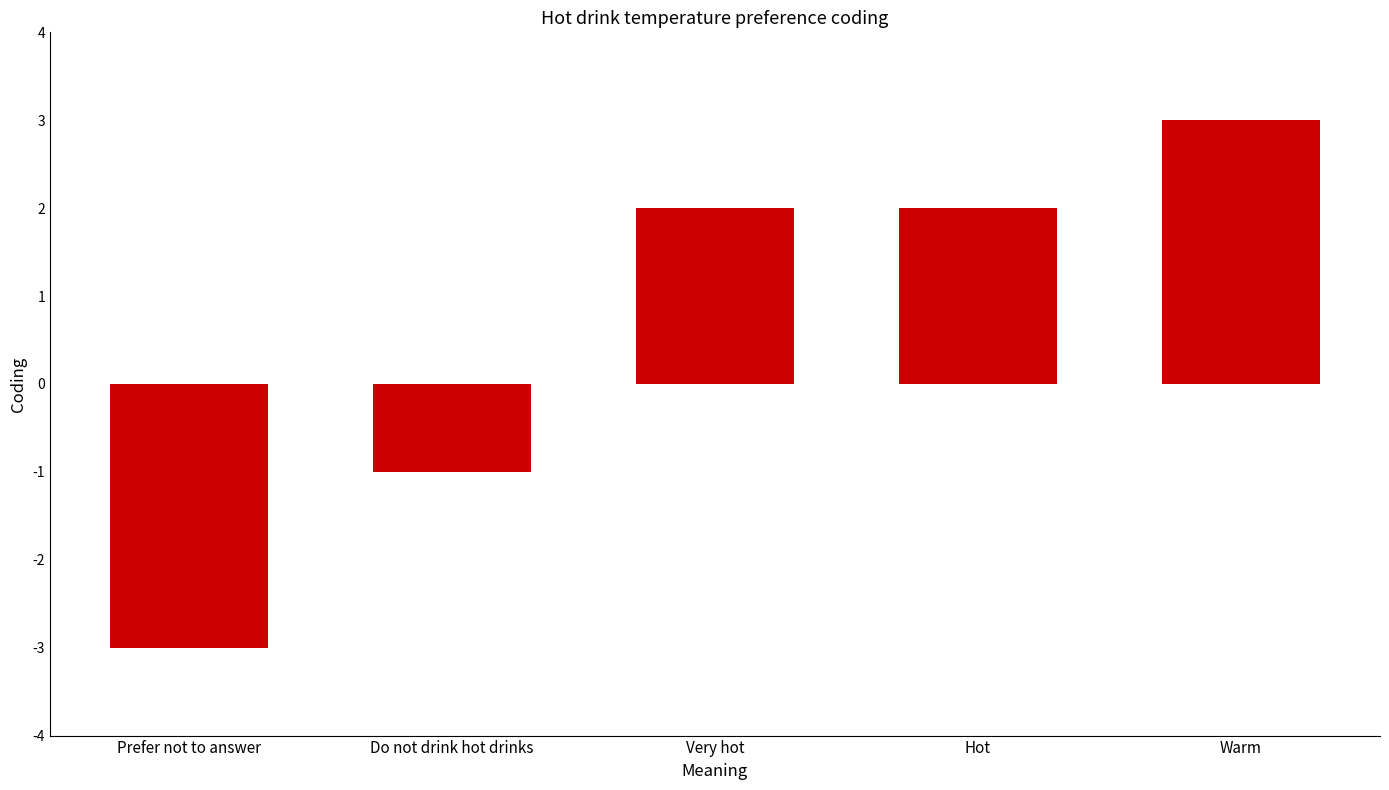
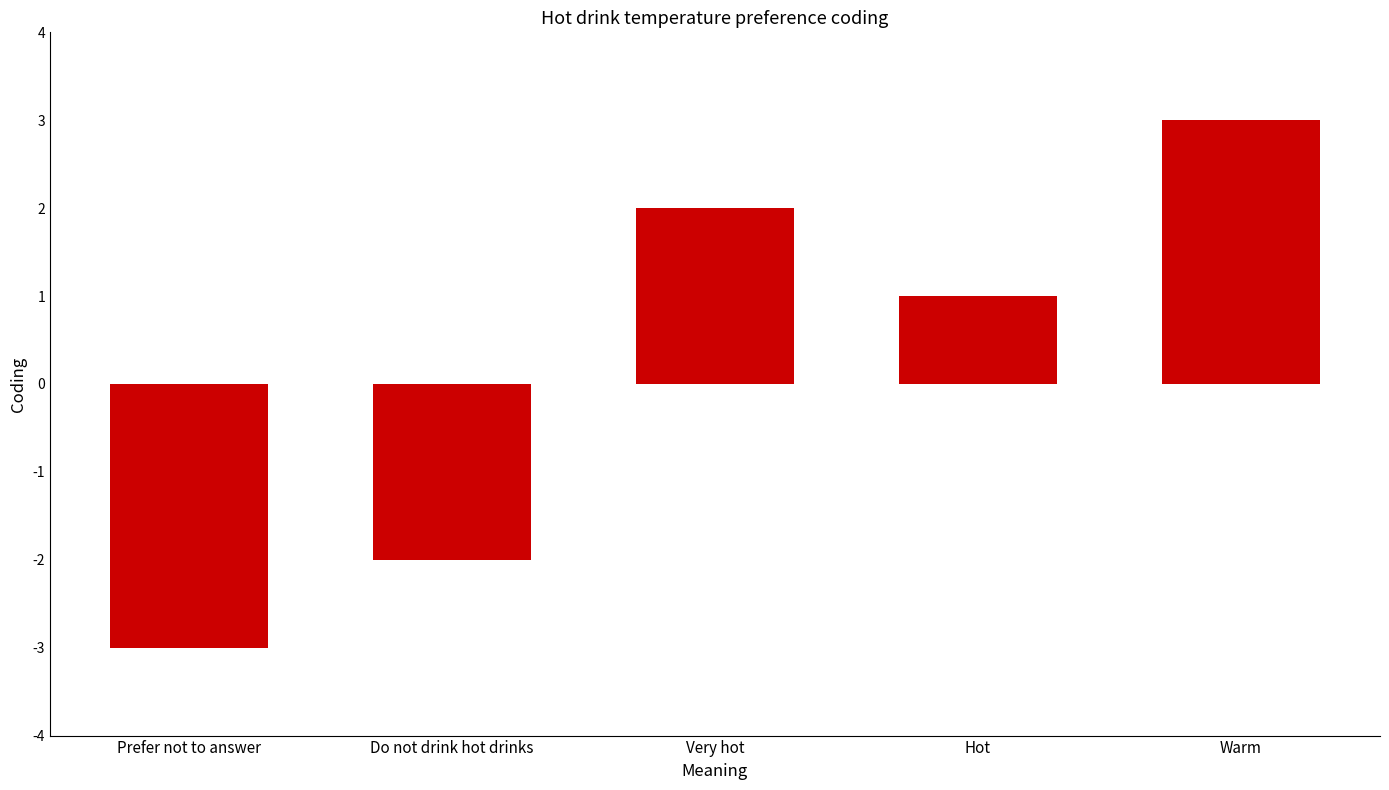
  {
    "Prefer not to answer": -3,
-   "Do not drink hot drinks": -1,
+   "Do not drink hot drinks": -2,
    "Very hot": 2,
-   "Hot": 2,
+   "Hot": 1,
    "Warm": 3
  }
